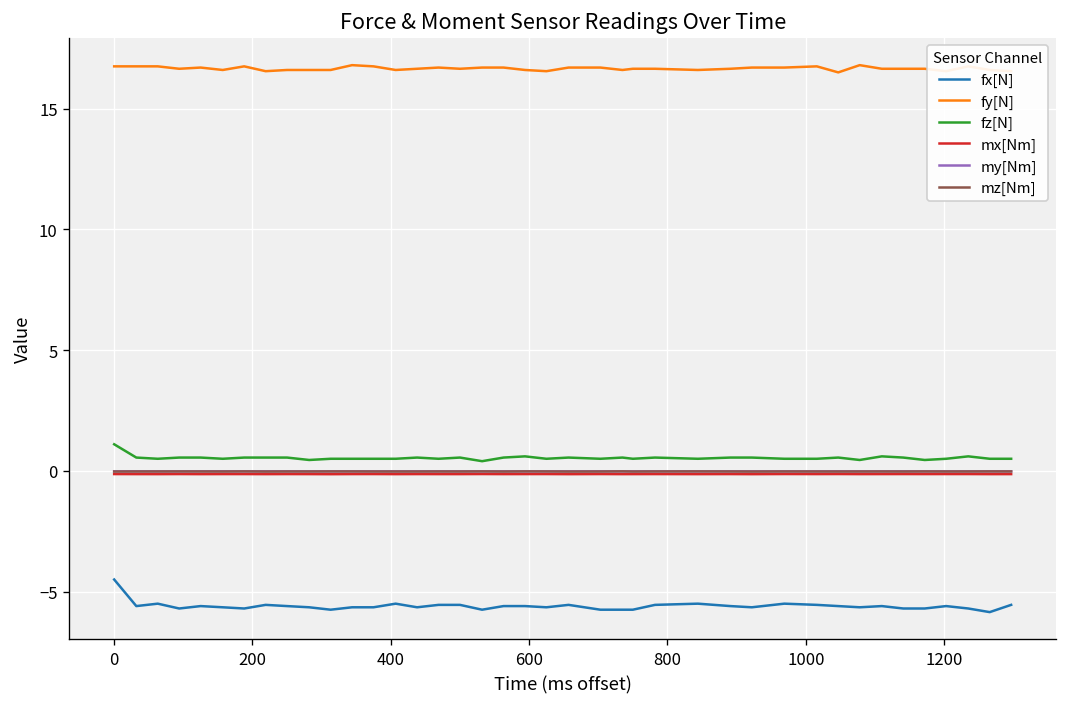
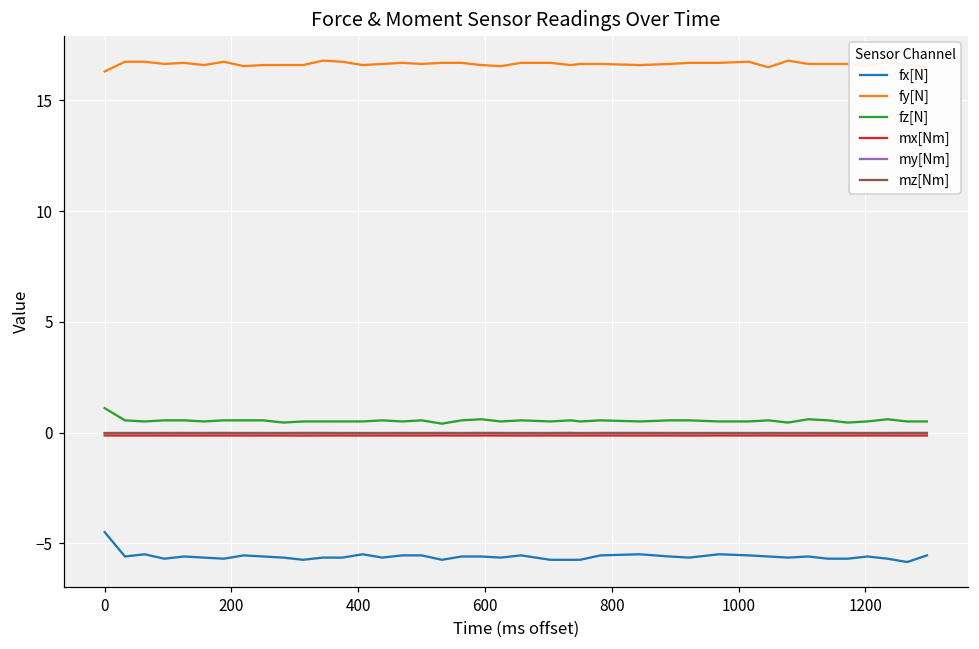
  {
    "fx[N]": {
      "0": -4.5
    },
    "fy[N]": {
-     "0": 16.8
+     "0": 16.3
    },
    "fz[N]": {
      "0": 1.1
    }
  }
